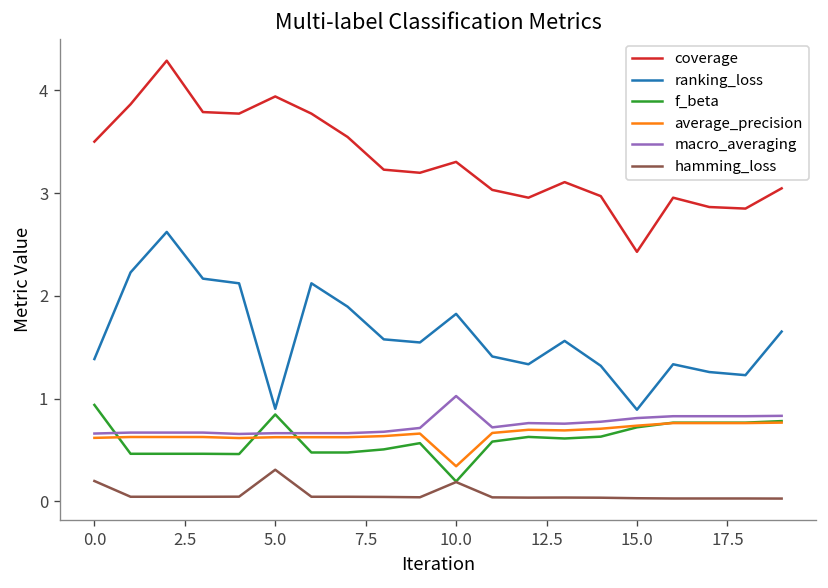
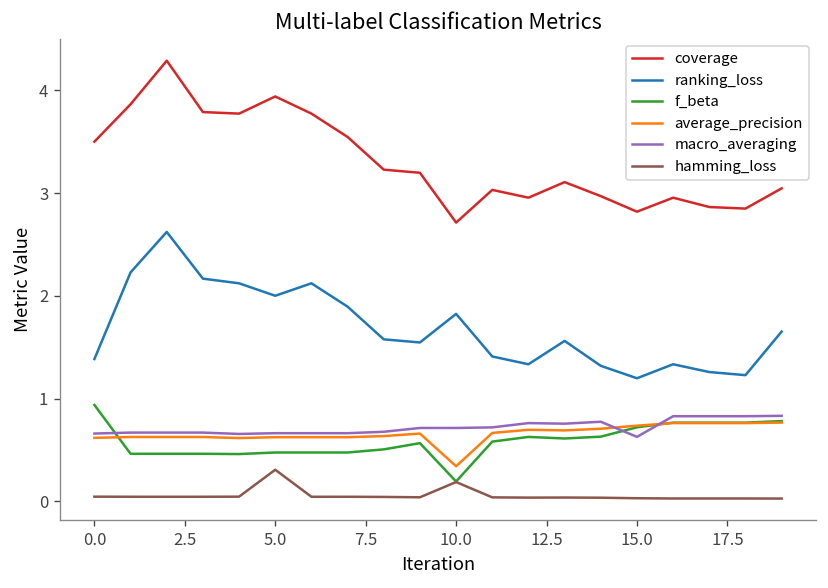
  {
    "coverage": {
      "0.0": 3.5,
      "5.0": 3.9,
-     "10.0": 3.3,
-     "15.0": 2.4
+     "10.0": 2.7,
+     "15.0": 2.8
    },
    "ranking_loss": {
      "0.0": 1.4,
-     "5.0": 0.9,
+     "5.0": 2.0,
      "10.0": 1.8,
-     "15.0": 0.9
+     "15.0": 1.2
    },
    "f_beta": {
      "0.0": 0.9,
-     "5.0": 0.8
+     "5.0": 0.5
    },
    "average_precision": {
      "0.0": 0.6,
      "5.0": 0.6,
      "10.0": 0.3
    },
    "macro_averaging": {
      "0.0": 0.7,
      "5.0": 0.7,
-     "10.0": 1.0,
-     "15.0": 0.8
+     "10.0": 0.7,
+     "15.0": 0.6
    },
    "hamming_loss": {
-     "0.0": 0.2,
+     "0.0": 0.0,
      "5.0": 0.3,
      "15.0": 0.0
    }
  }
